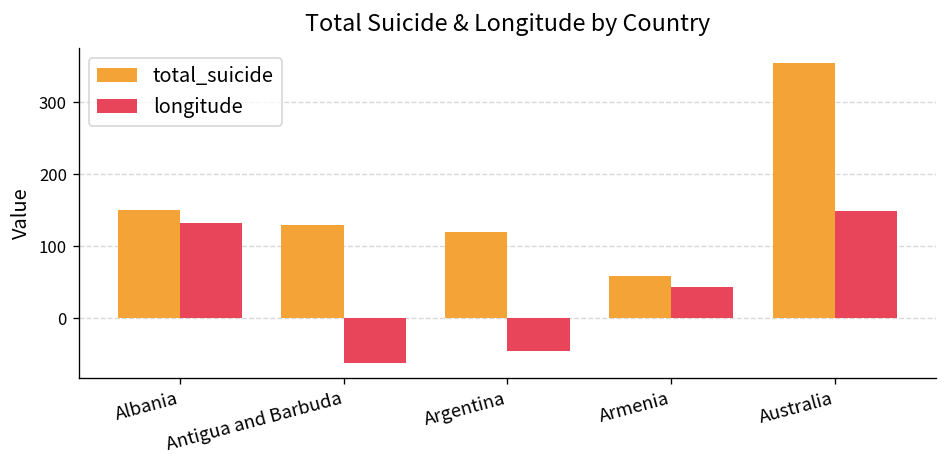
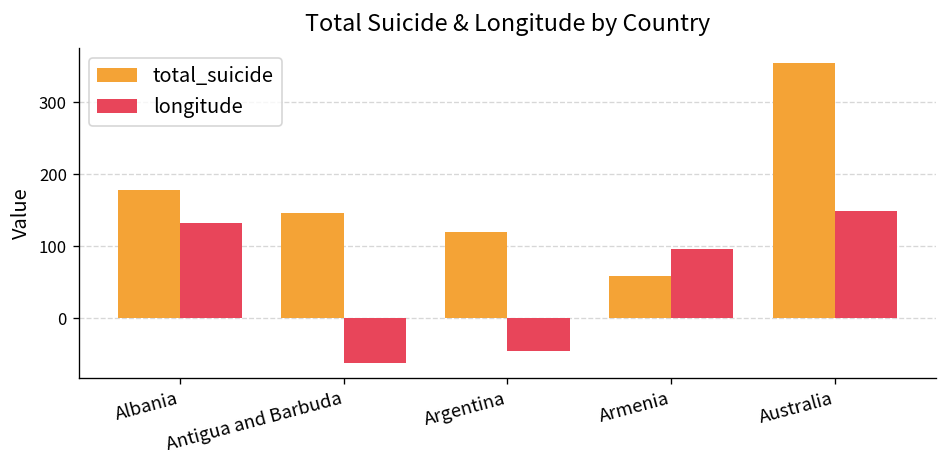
  {
    "total_suicide": {
-     "Albania": 150,
-     "Antigua and Barbuda": 130,
+     "Albania": 180,
+     "Antigua and Barbuda": 150,
      "Argentina": 120,
      "Armenia": 60,
      "Australia": 360
    },
    "longitude": {
      "Albania": 130,
      "Antigua and Barbuda": -60,
      "Argentina": -50,
-     "Armenia": 40,
+     "Armenia": 100,
      "Australia": 150
    }
  }
